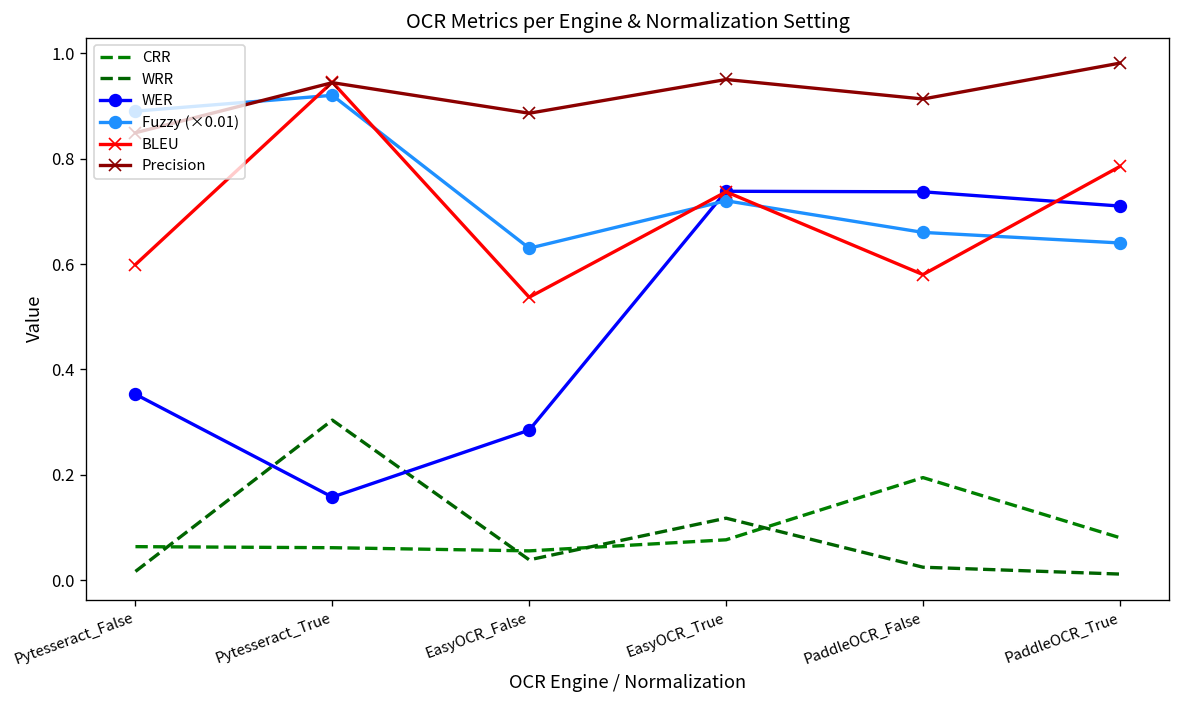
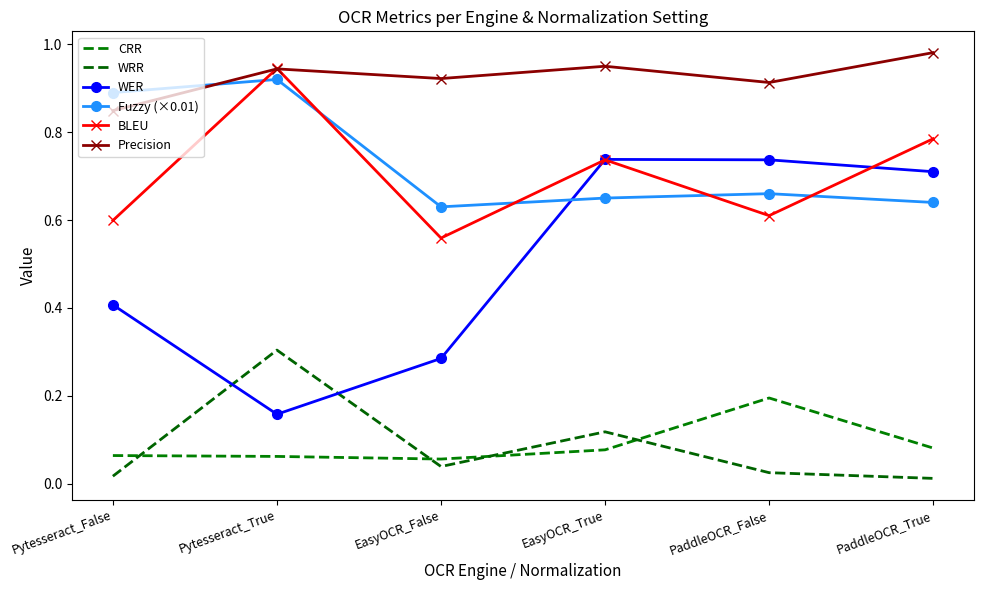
  {
    "WER": {
-     "Pytesseract_False": 0.35,
+     "Pytesseract_False": 0.41,
      "Pytesseract_True": 0.16,
      "EasyOCR_False": 0.29,
      "PaddleOCR_False": 0.74,
      "PaddleOCR_True": 0.71
    },
    "Fuzzy (×0.01)": {
      "Pytesseract_True": 0.92,
      "EasyOCR_False": 0.63,
-     "EasyOCR_True": 0.72,
+     "EasyOCR_True": 0.65,
      "PaddleOCR_False": 0.66,
      "PaddleOCR_True": 0.64
    },
    "BLEU": {
      "Pytesseract_False": 0.60,
-     "EasyOCR_False": 0.54,
-     "PaddleOCR_False": 0.58,
+     "EasyOCR_False": 0.56,
+     "PaddleOCR_False": 0.61,
      "PaddleOCR_True": 0.79
    },
    "Precision": {
-     "EasyOCR_False": 0.89,
+     "EasyOCR_False": 0.92,
      "EasyOCR_True": 0.95,
      "PaddleOCR_False": 0.91,
      "PaddleOCR_True": 0.98
    }
  }
